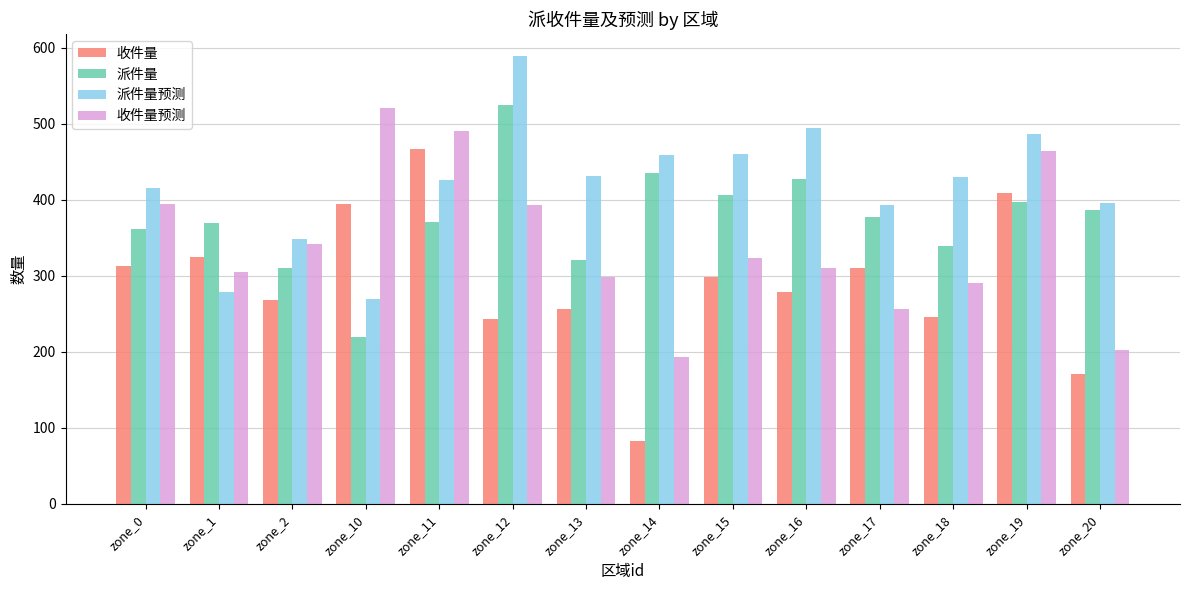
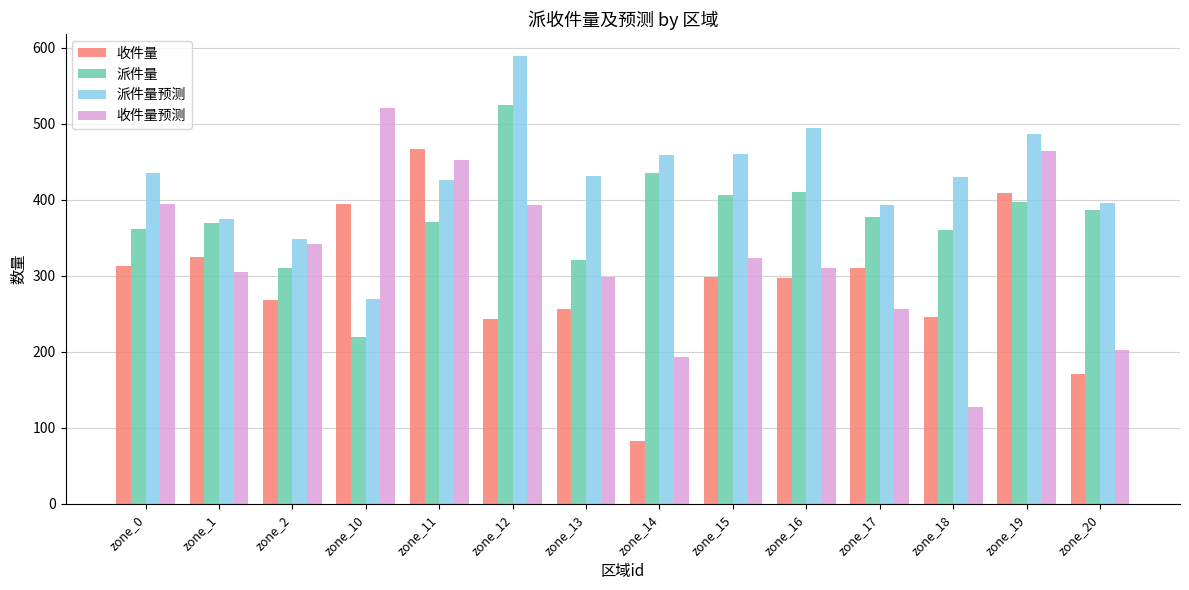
  {
    "收件量": {
      "zone_0": 310,
      "zone_1": 330,
      "zone_2": 270,
      "zone_10": 400,
      "zone_11": 470,
      "zone_12": 240,
      "zone_13": 260,
      "zone_14": 80,
      "zone_15": 300,
-     "zone_16": 280,
+     "zone_16": 300,
      "zone_17": 310,
      "zone_18": 250,
      "zone_19": 410,
      "zone_20": 170
    },
    "派件量": {
      "zone_0": 360,
      "zone_1": 370,
      "zone_2": 310,
      "zone_10": 220,
      "zone_11": 370,
      "zone_12": 530,
      "zone_13": 320,
      "zone_14": 440,
      "zone_15": 410,
-     "zone_16": 430,
+     "zone_16": 410,
      "zone_17": 380,
-     "zone_18": 340,
+     "zone_18": 360,
      "zone_19": 400,
      "zone_20": 390
    },
    "派件量预测": {
-     "zone_0": 420,
-     "zone_1": 280,
+     "zone_0": 440,
+     "zone_1": 380,
      "zone_2": 350,
      "zone_10": 270,
      "zone_11": 430,
      "zone_12": 590,
      "zone_13": 430,
      "zone_14": 460,
      "zone_15": 460,
      "zone_16": 500,
      "zone_17": 390,
      "zone_18": 430,
      "zone_19": 490,
      "zone_20": 400
    },
    "收件量预测": {
      "zone_0": 400,
      "zone_1": 310,
      "zone_2": 340,
      "zone_10": 520,
-     "zone_11": 490,
+     "zone_11": 450,
      "zone_12": 390,
      "zone_13": 300,
      "zone_14": 190,
      "zone_15": 320,
      "zone_16": 310,
      "zone_17": 260,
-     "zone_18": 290,
+     "zone_18": 130,
      "zone_19": 470,
      "zone_20": 200
    }
  }
